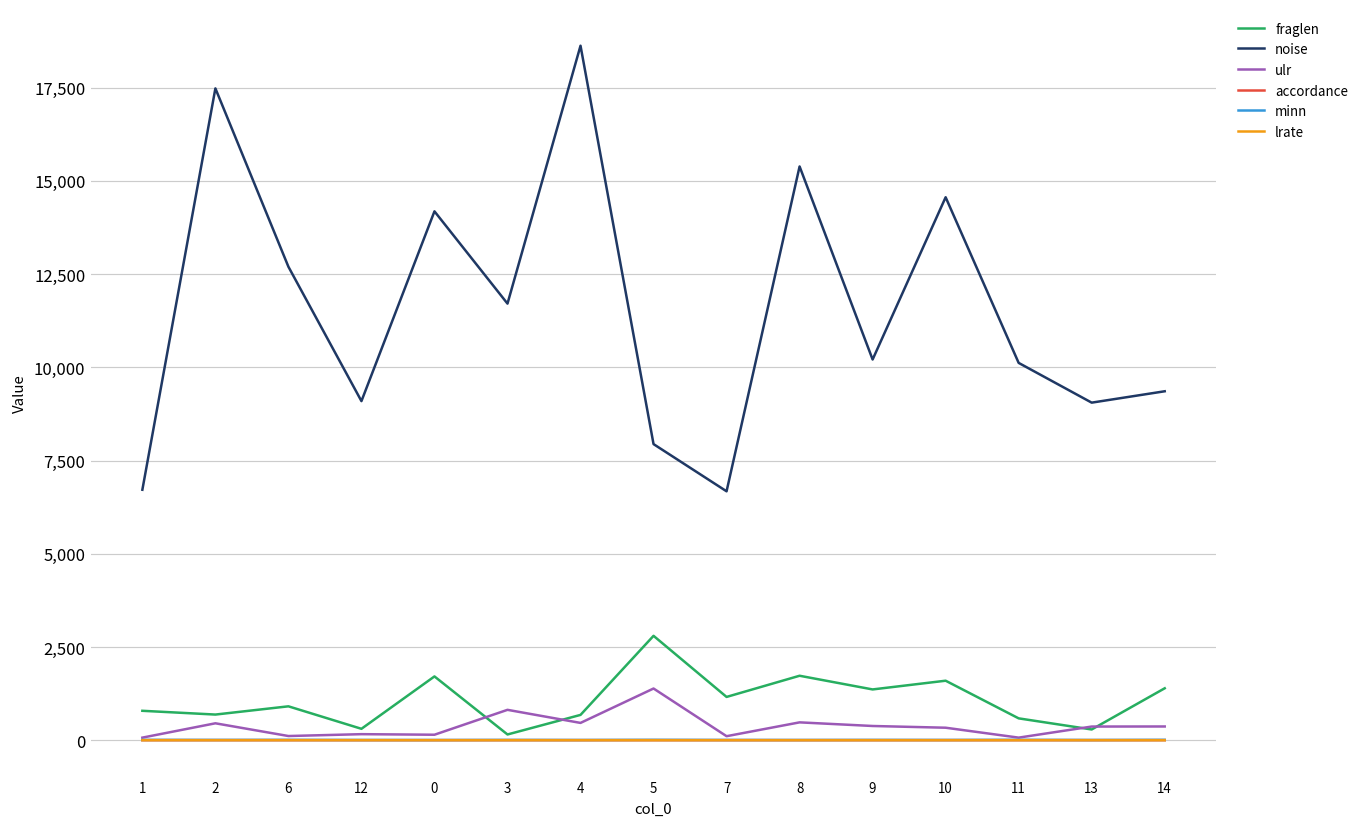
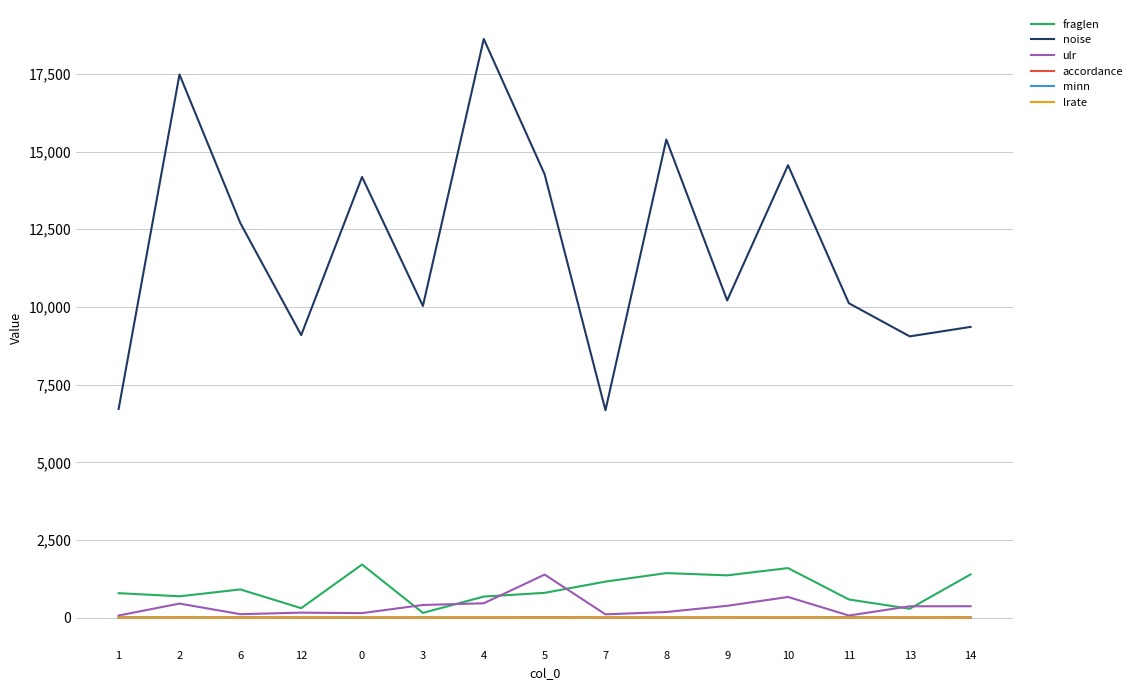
  {
    "fraglen": {
      "1": "800",
      "2": "700",
      "6": "900",
      "12": "300",
      "0": "1,700",
      "3": "200",
      "4": "700",
-     "5": "2,800",
+     "5": "800",
      "7": "1,200",
-     "8": "1,700",
+     "8": "1,400",
      "9": "1,400",
      "10": "1,600",
      "11": "600",
      "14": "1,400"
    },
    "noise": {
      "1": "6,700",
      "2": "17,500",
      "6": "12,700",
      "12": "9,100",
      "0": "14,200",
-     "3": "11,700",
+     "3": "10,000",
      "4": "18,600",
-     "5": "7,900",
+     "5": "14,300",
      "7": "6,700",
      "8": "15,400",
      "9": "10,200",
      "10": "14,600",
      "11": "10,100",
      "13": "9,100",
      "14": "9,400"
    },
    "ulr": {
      "2": "500",
      "6": "100",
      "12": "200",
      "0": "100",
-     "3": "800",
+     "3": "400",
      "4": "500",
      "5": "1,400",
      "7": "100",
-     "8": "500",
+     "8": "200",
      "9": "400",
-     "10": "300",
+     "10": "700",
      "14": "400"
    }
  }
